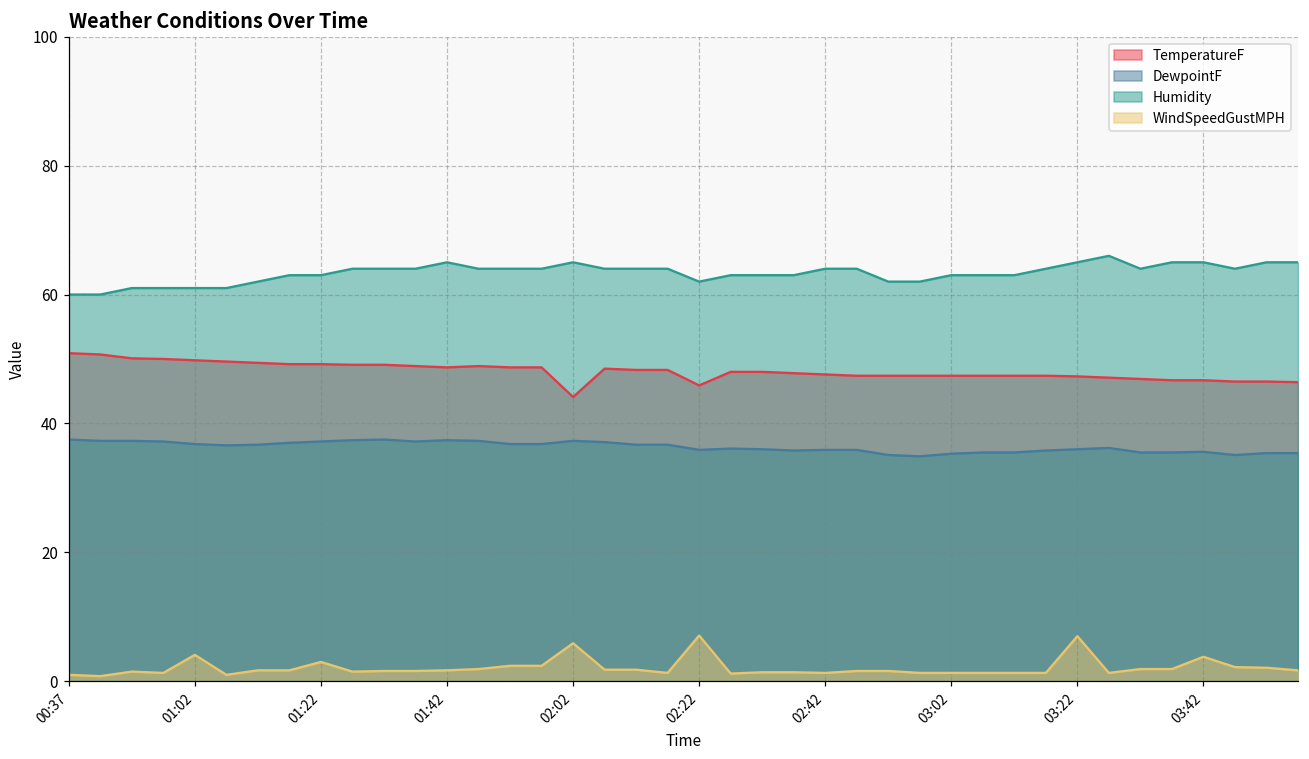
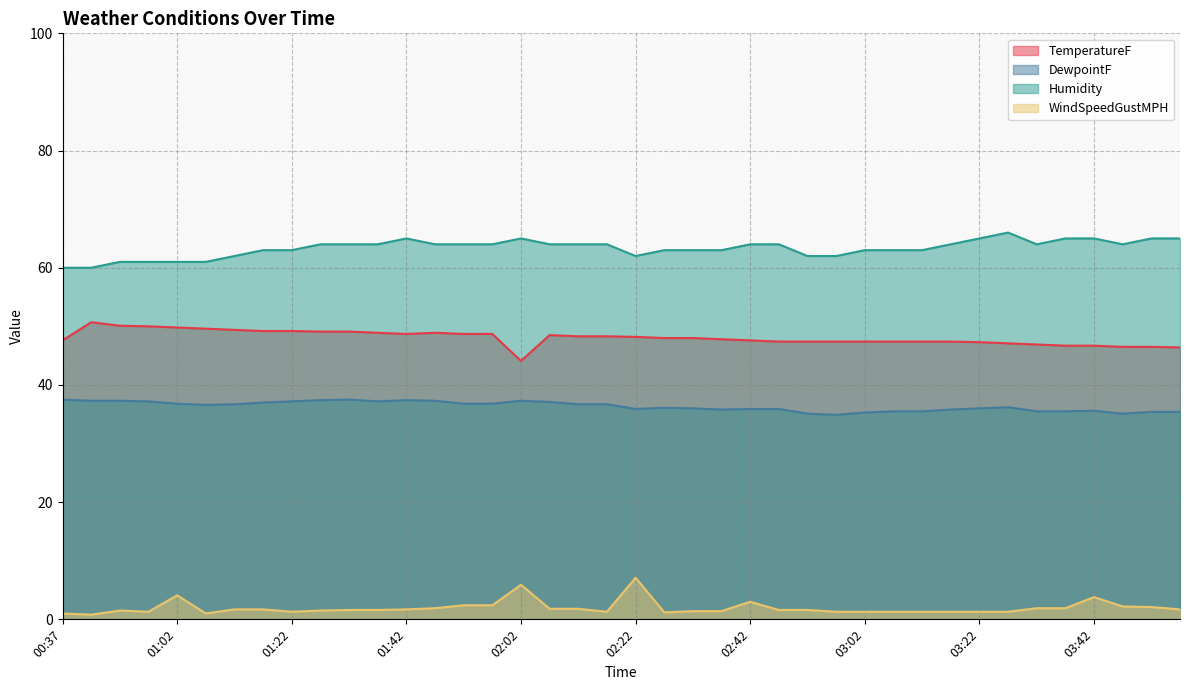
  {
    "TemperatureF": {
-     "00:37": 51,
+     "00:37": 48,
      "01:02": 50,
      "01:22": 49,
      "01:42": 49,
      "02:02": 44,
-     "02:22": 46,
+     "02:22": 48,
      "02:42": 48,
      "03:02": 47,
      "03:22": 47,
      "03:42": 47
    },
    "WindSpeedGustMPH": {
      "00:37": 1,
      "01:02": 4,
-     "01:22": 3,
+     "01:22": 1,
      "01:42": 2,
      "02:02": 6,
      "02:22": 7,
-     "02:42": 1,
+     "02:42": 3,
      "03:02": 1,
-     "03:22": 7,
+     "03:22": 1,
      "03:42": 4
    }
  }
